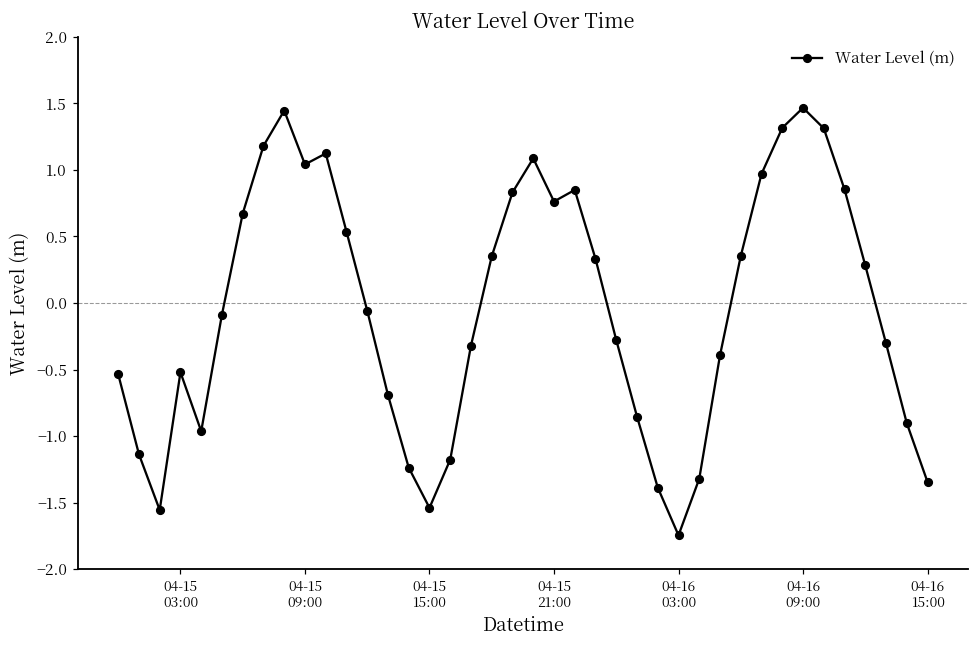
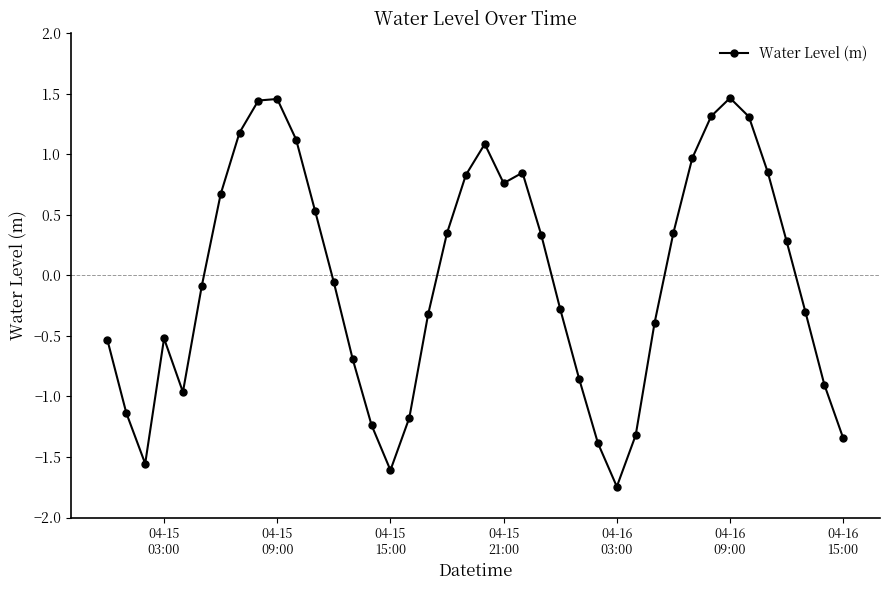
  {
    "04-15 03:00": -0.52,
-   "04-15 09:00": 1.04,
-   "04-15 15:00": -1.54,
+   "04-15 09:00": 1.46,
+   "04-15 15:00": -1.61,
    "04-15 21:00": 0.76,
    "04-16 03:00": -1.74,
    "04-16 09:00": 1.47,
    "04-16 15:00": -1.34
  }
